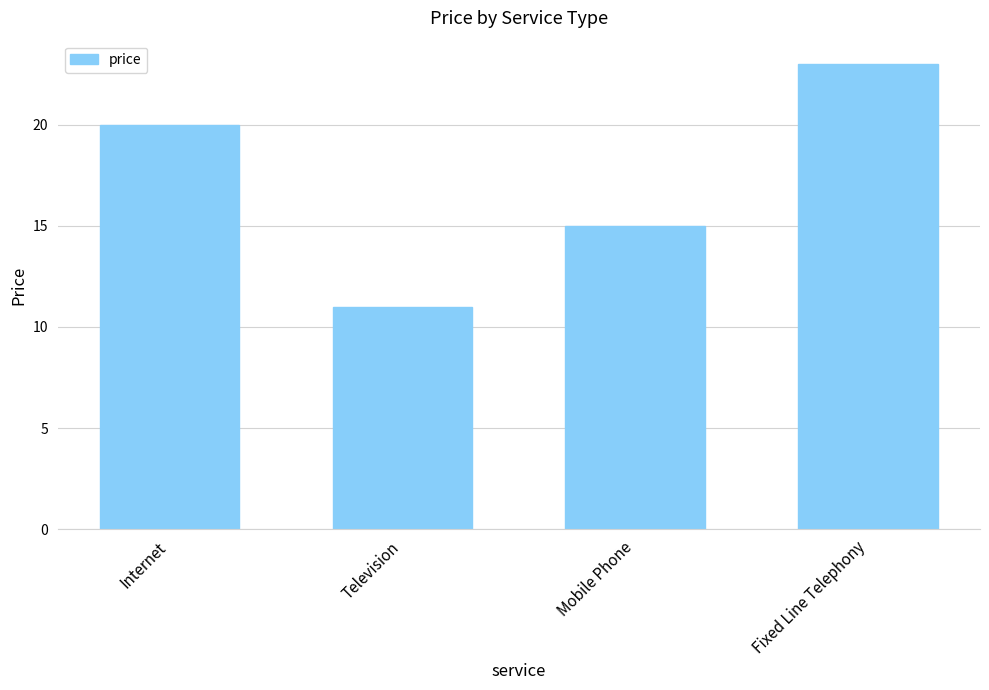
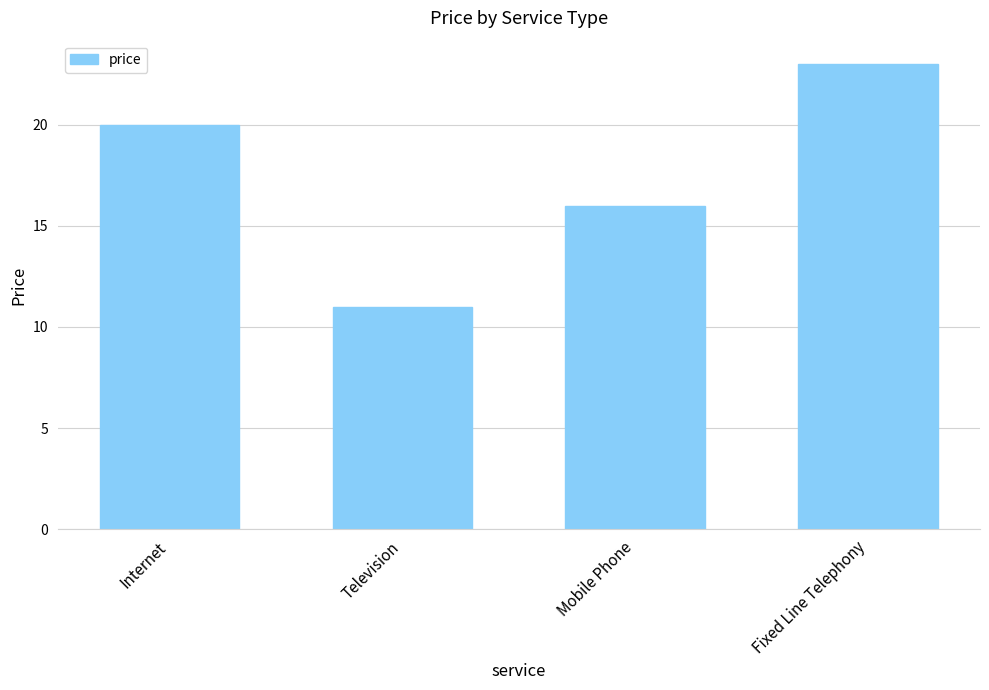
  {
    "Internet": 20,
    "Television": 11,
-   "Mobile Phone": 15,
+   "Mobile Phone": 16,
    "Fixed Line Telephony": 23
  }
